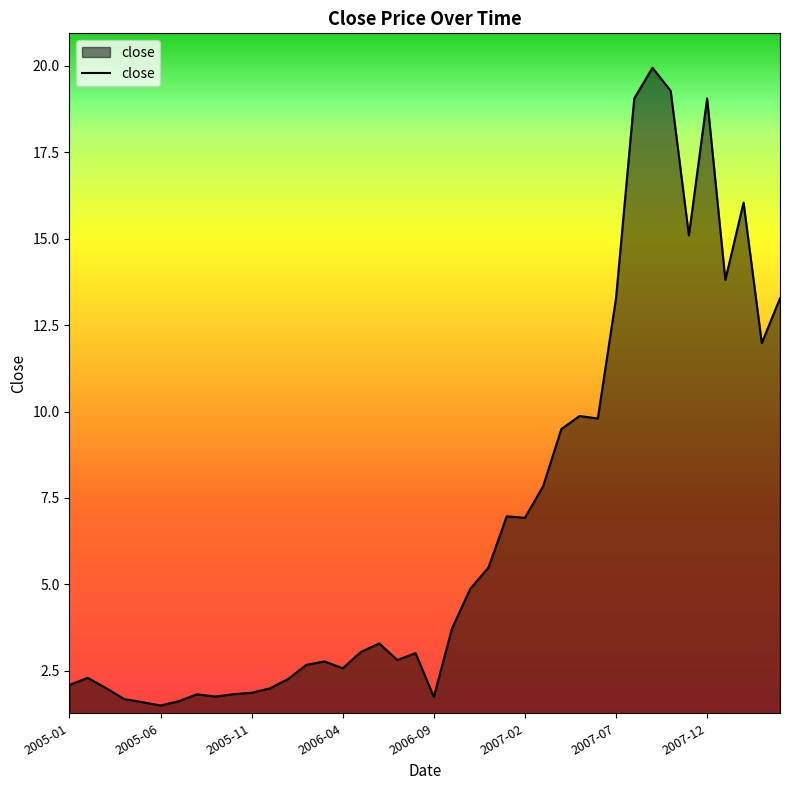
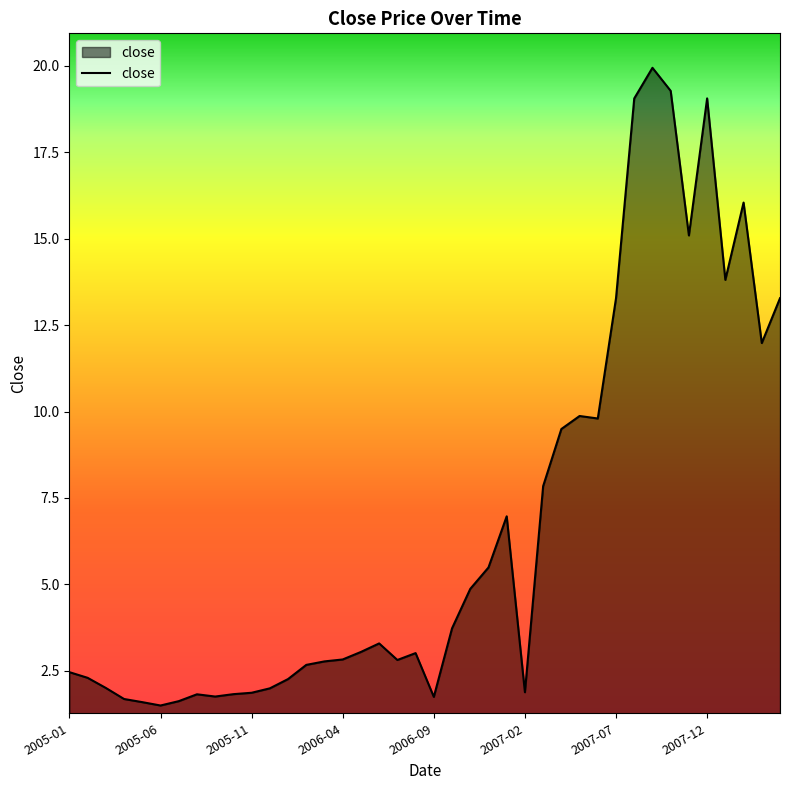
  {
-   "2005-01": 2.1,
+   "2005-01": 2.5,
    "2005-06": 1.5,
    "2005-11": 1.9,
-   "2006-04": 2.6,
+   "2006-04": 2.8,
    "2006-09": 1.7,
-   "2007-02": 6.9,
+   "2007-02": 1.9,
    "2007-07": 13.3,
    "2007-12": 19.1
  }
